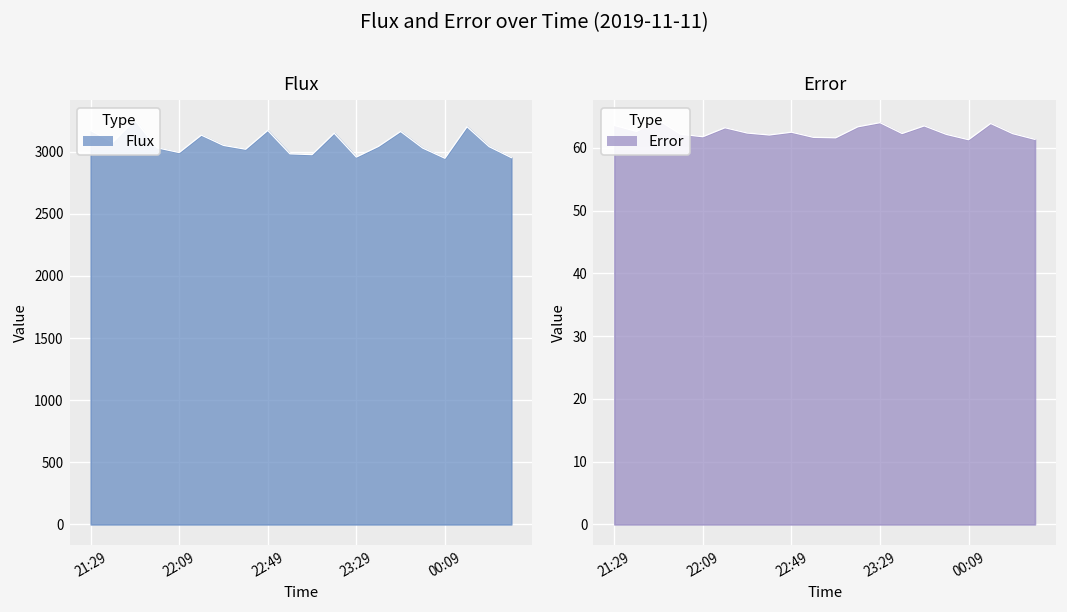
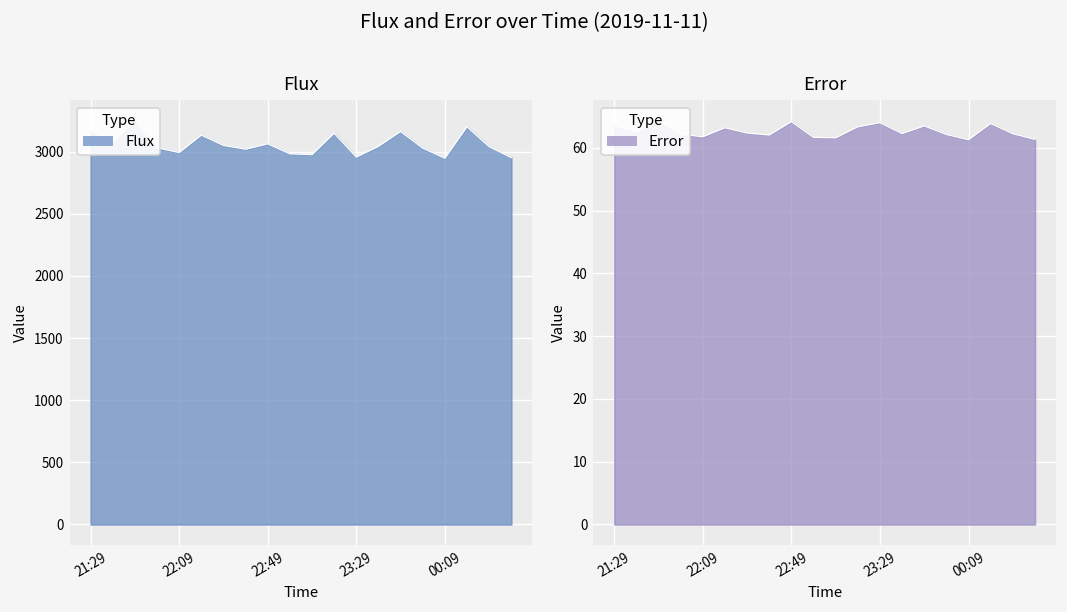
  {
    "Flux": {
      "22:09": 2990,
-     "22:49": 3170,
+     "22:49": 3060,
      "23:29": 2960,
      "00:09": 2950
    },
    "Error": {
      "22:09": 62,
-     "22:49": 63,
+     "22:49": 64,
      "23:29": 64,
      "00:09": 61
    }
  }
